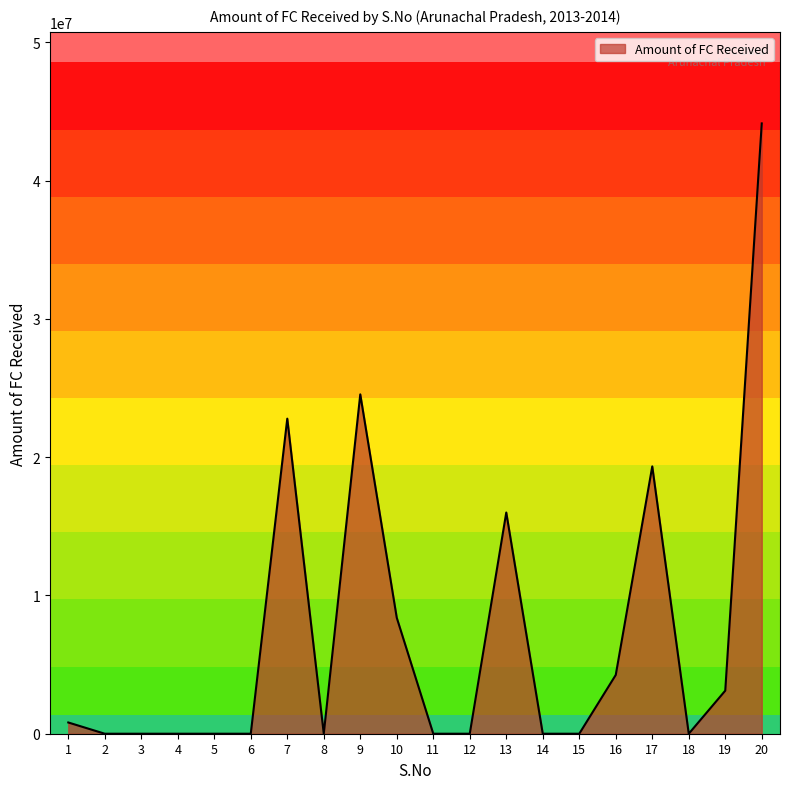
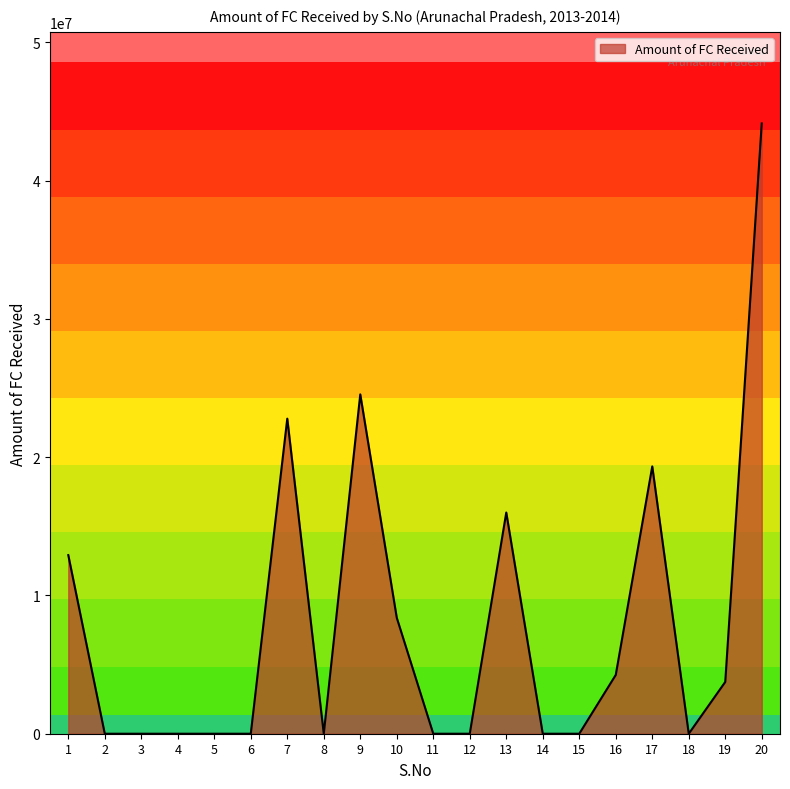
  {
-   "1": 800000,
+   "1": 12900000,
    "2": 0,
    "3": 0,
    "4": 0,
    "5": 0,
    "6": 0,
    "7": 22800000,
    "8": 0,
    "9": 24500000,
    "10": 8400000,
    "11": 0,
    "12": 0,
    "13": 16000000,
    "14": 0,
    "15": 0,
    "16": 4300000,
    "17": 19300000,
    "18": 0,
-   "19": 3100000,
+   "19": 3700000,
    "20": 44100000
  }
